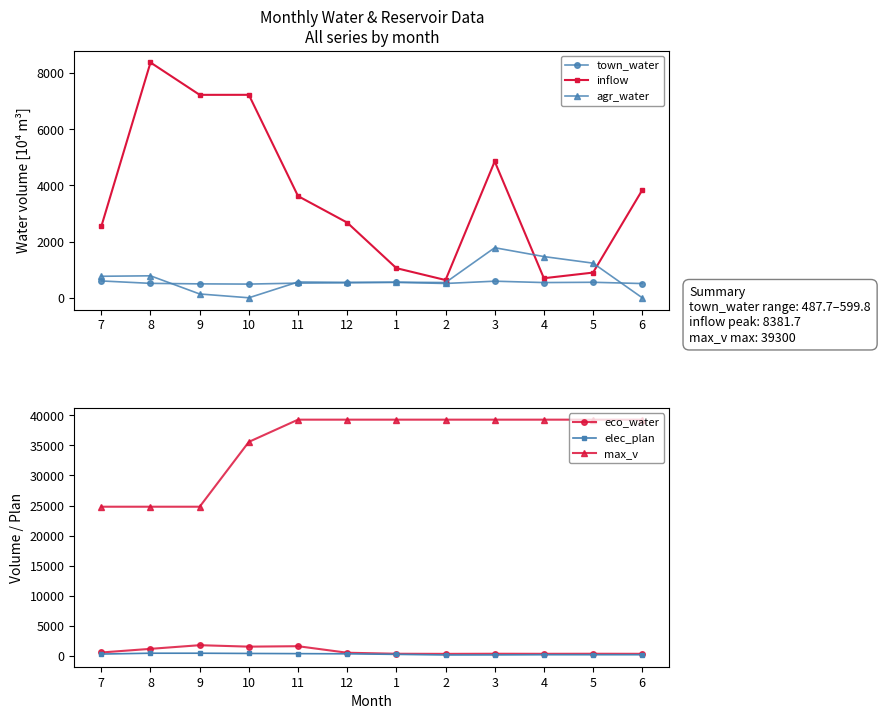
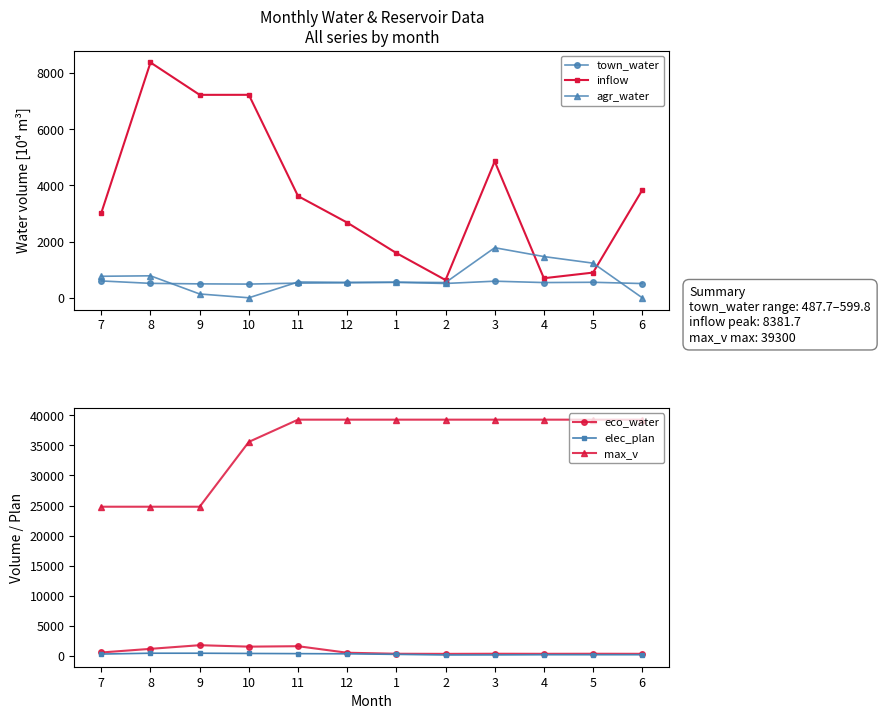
  {
    "Monthly Water & Reservoir Data All series by month": {
      "inflow": {
-       "7": 2500,
+       "7": 3000,
        "8": 8400,
        "9": 7200,
        "10": 7200,
        "11": 3600,
        "12": 2700,
-       "1": 1100,
+       "1": 1600,
        "3": 4900,
        "4": 700,
        "5": 900,
        "6": 3800
      }
    }
  }
